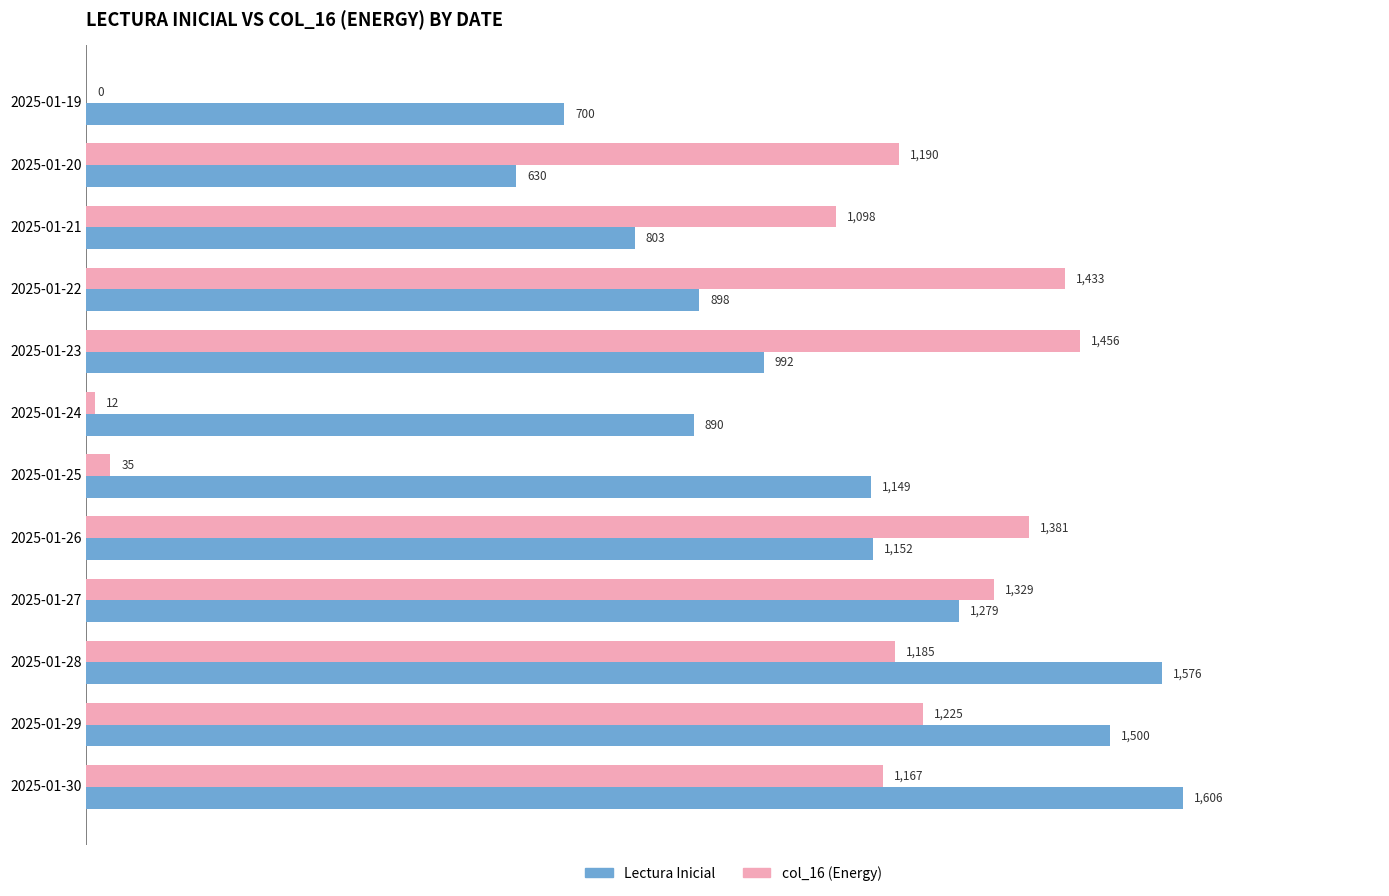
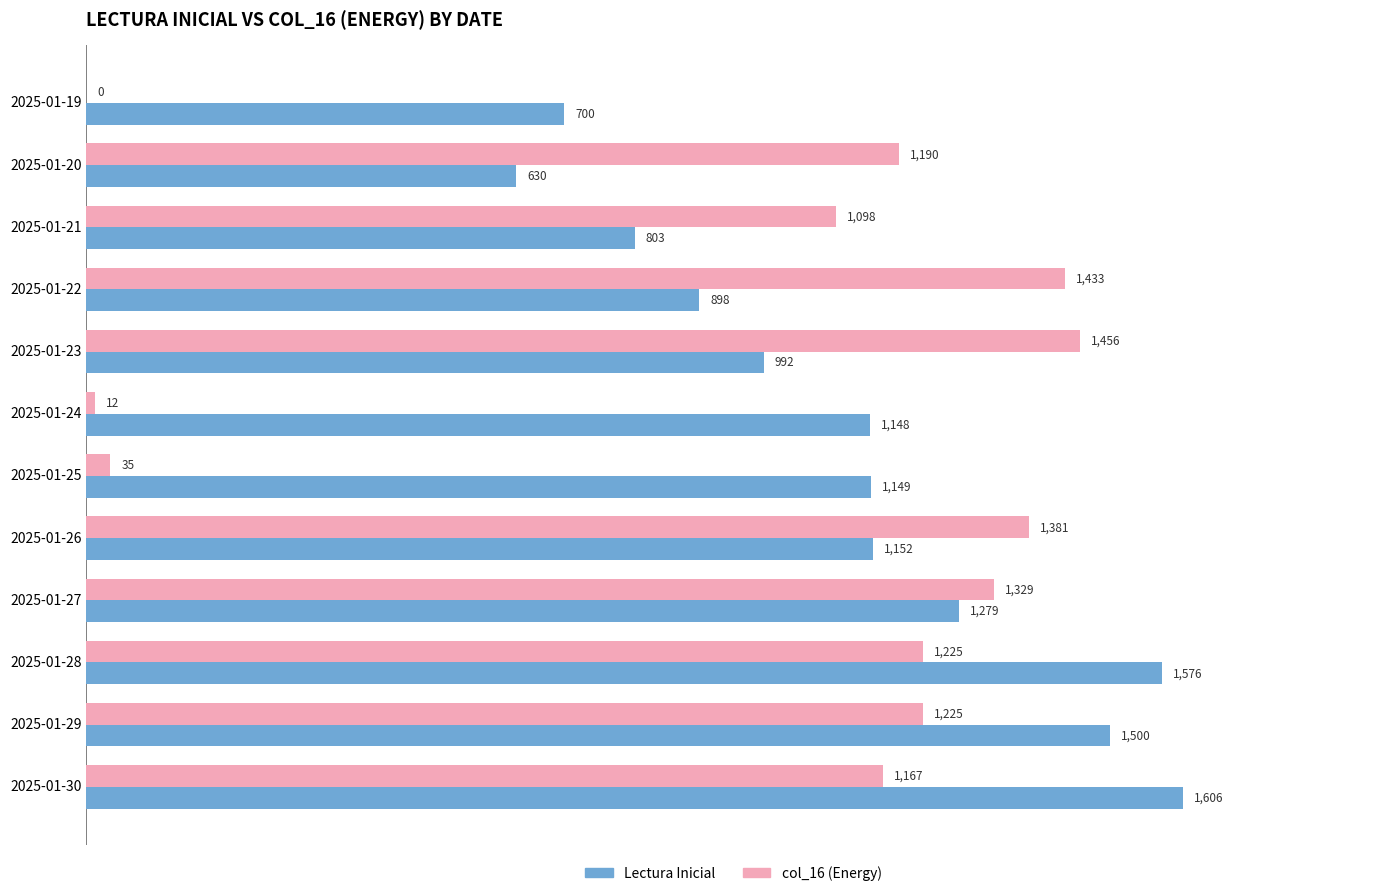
  {
    "Lectura Inicial": {
      "2025-01-19": "700",
      "2025-01-20": "630",
      "2025-01-21": "803",
      "2025-01-22": "898",
      "2025-01-23": "992",
-     "2025-01-24": "890",
+     "2025-01-24": "1,148",
      "2025-01-25": "1,149",
      "2025-01-26": "1,152",
      "2025-01-27": "1,279",
      "2025-01-28": "1,576",
      "2025-01-29": "1,500",
      "2025-01-30": "1,606"
    },
    "col_16 (Energy)": {
      "2025-01-19": "0",
      "2025-01-20": "1,190",
      "2025-01-21": "1,098",
      "2025-01-22": "1,433",
      "2025-01-23": "1,456",
      "2025-01-24": "12",
      "2025-01-25": "35",
      "2025-01-26": "1,381",
      "2025-01-27": "1,329",
-     "2025-01-28": "1,185",
+     "2025-01-28": "1,225",
      "2025-01-29": "1,225",
      "2025-01-30": "1,167"
    }
  }
